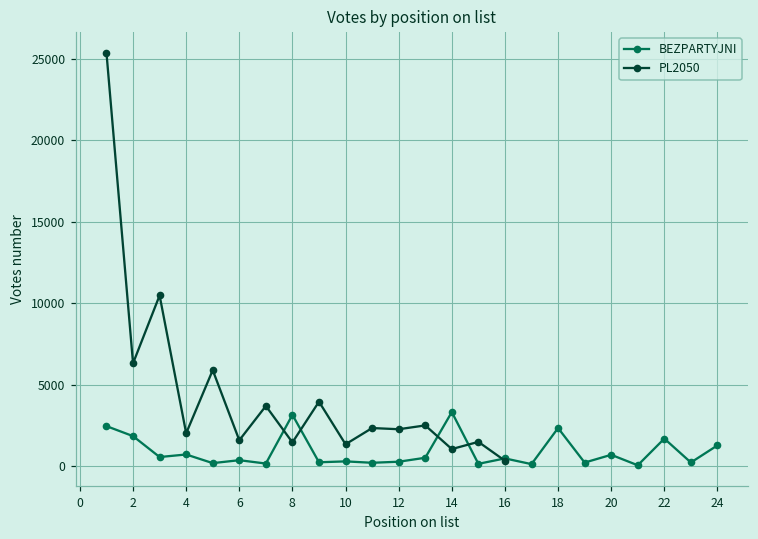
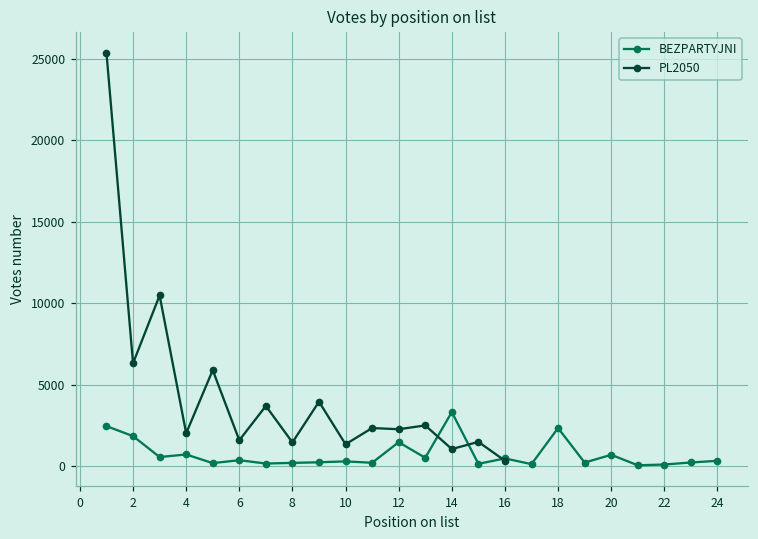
  {
    "BEZPARTYJNI": {
      "2": 1800,
      "4": 700,
      "6": 400,
-     "8": 3100,
+     "8": 200,
      "10": 300,
-     "12": 300,
+     "12": 1500,
      "14": 3300,
      "18": 2300,
      "20": 700,
-     "22": 1700,
-     "24": 1300
+     "22": 100,
+     "24": 300
    },
    "PL2050": {
      "2": 6300,
      "4": 2000,
      "6": 1600,
      "8": 1500,
      "10": 1300,
      "12": 2300,
      "14": 1000
    }
  }
